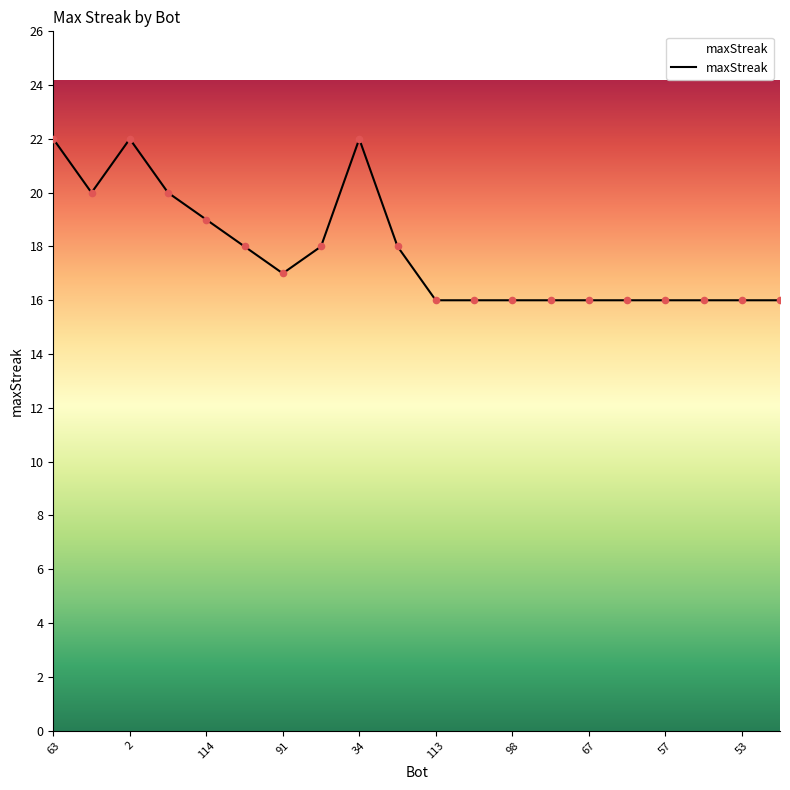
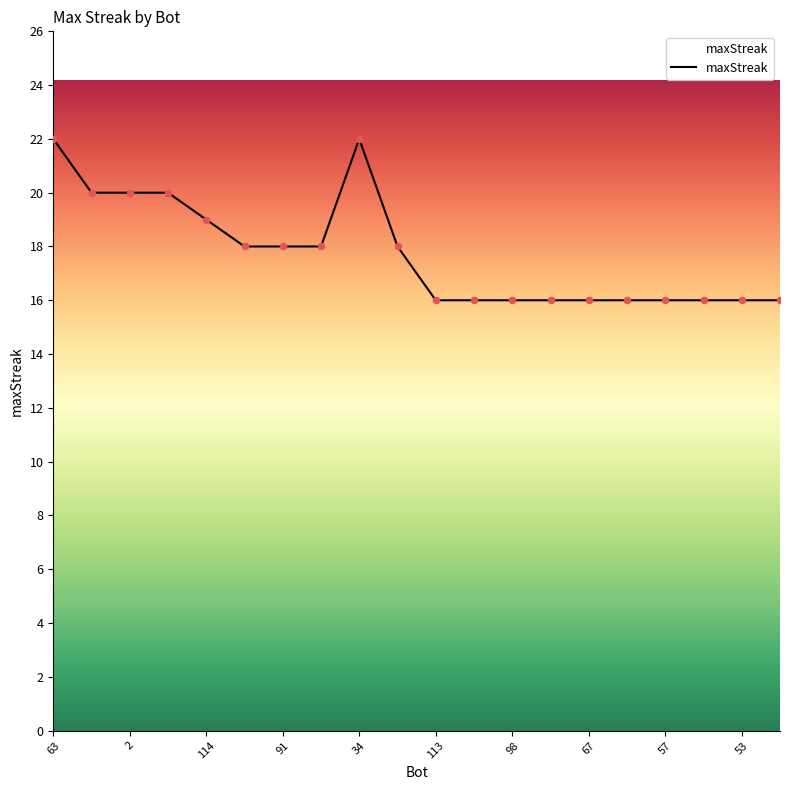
  {
    "63": 22,
-   "2": 22,
+   "2": 20,
    "114": 19,
-   "91": 17,
+   "91": 18,
    "34": 22,
    "113": 16,
    "98": 16,
    "67": 16,
    "57": 16,
    "53": 16
  }
